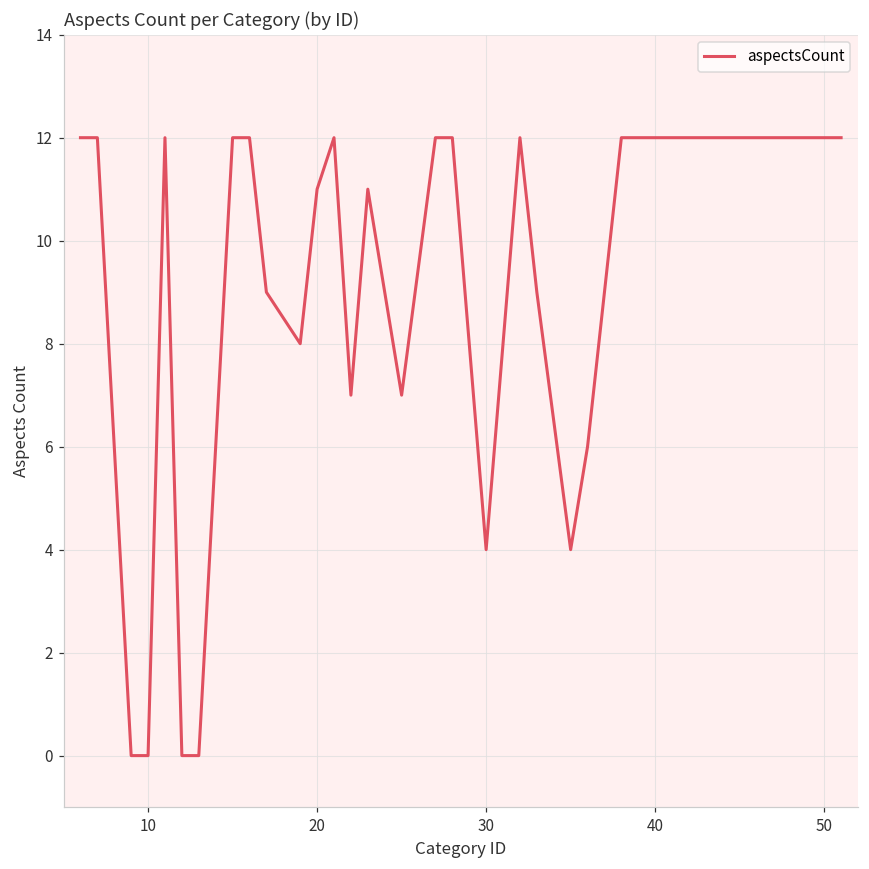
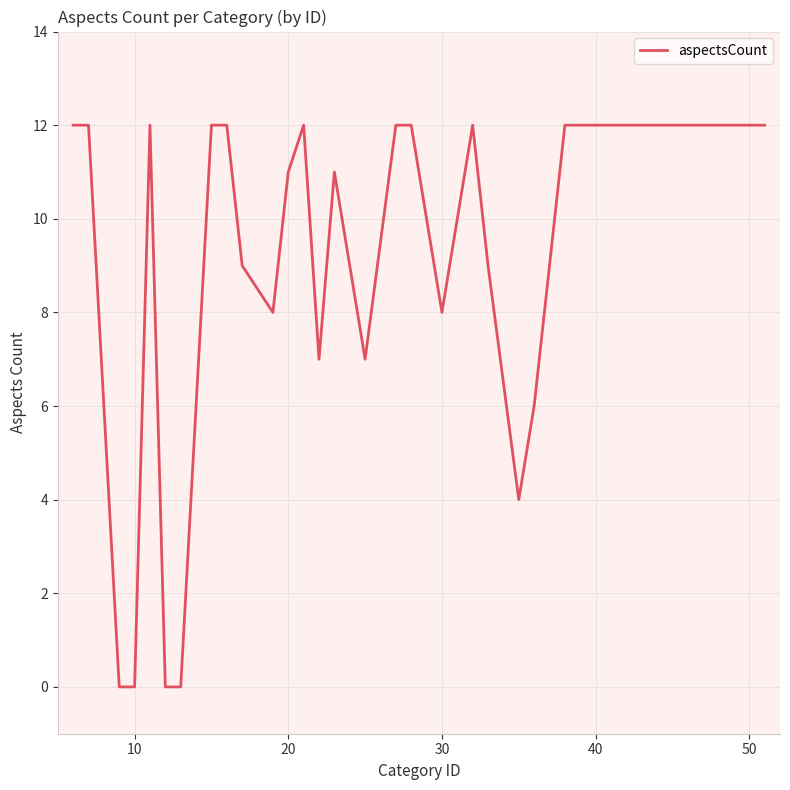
  {
    "10": 0,
    "20": 11,
-   "30": 4,
+   "30": 8,
    "40": 12,
    "50": 12
  }
